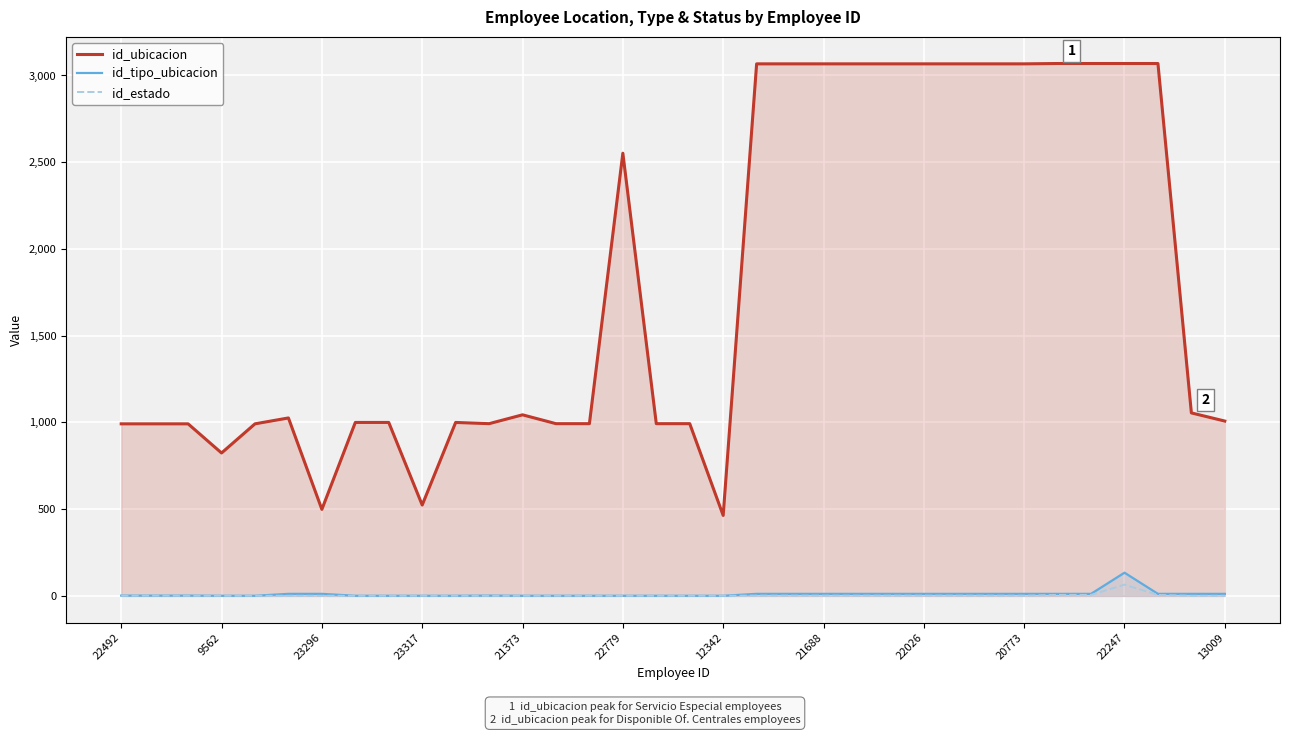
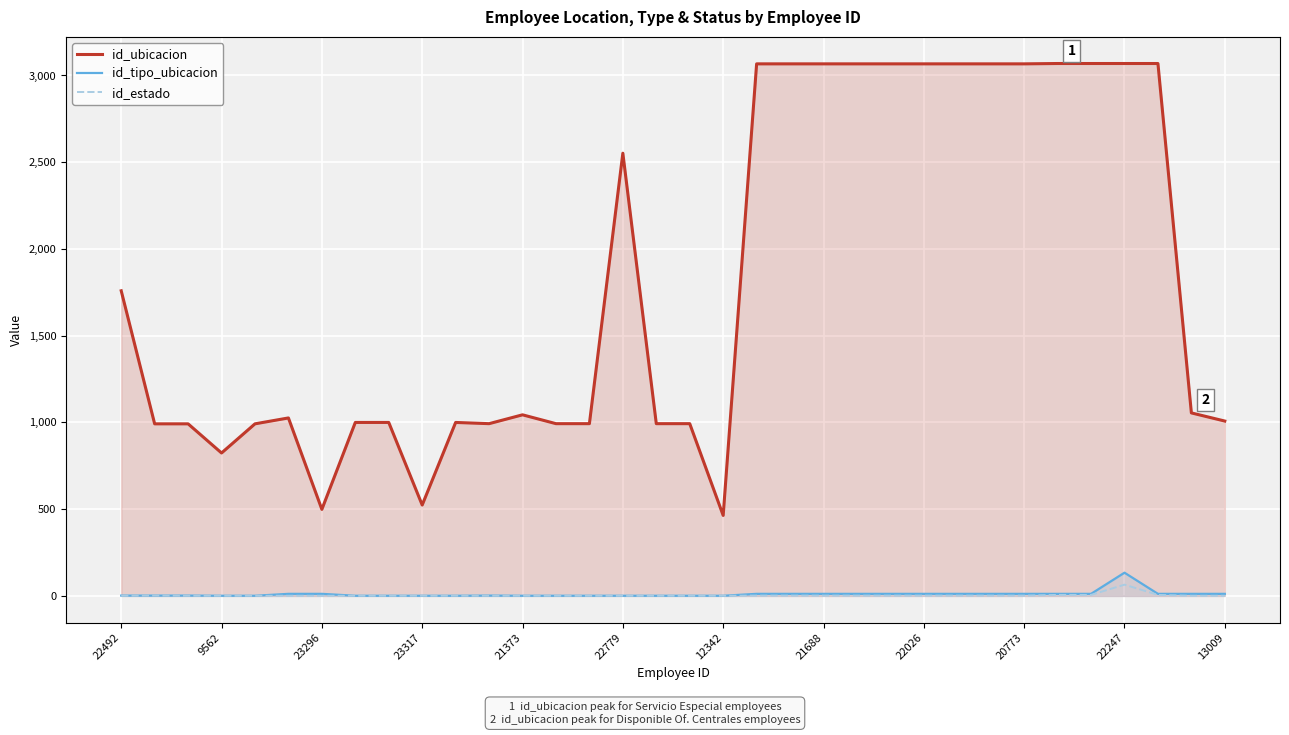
  {
    "id_ubicacion": {
-     "22492": "990",
+     "22492": "1,760",
      "9562": "820",
      "23296": "500",
      "23317": "520",
      "21373": "1,040",
      "22779": "2,550",
      "12342": "460",
      "21688": "3,070",
      "22026": "3,070",
      "20773": "3,070",
      "22247": "3,070",
      "13009": "1,010"
    },
    "id_tipo_ubicacion": {
      "22247": "130"
    },
    "id_estado": {
      "22247": "70"
    }
  }
